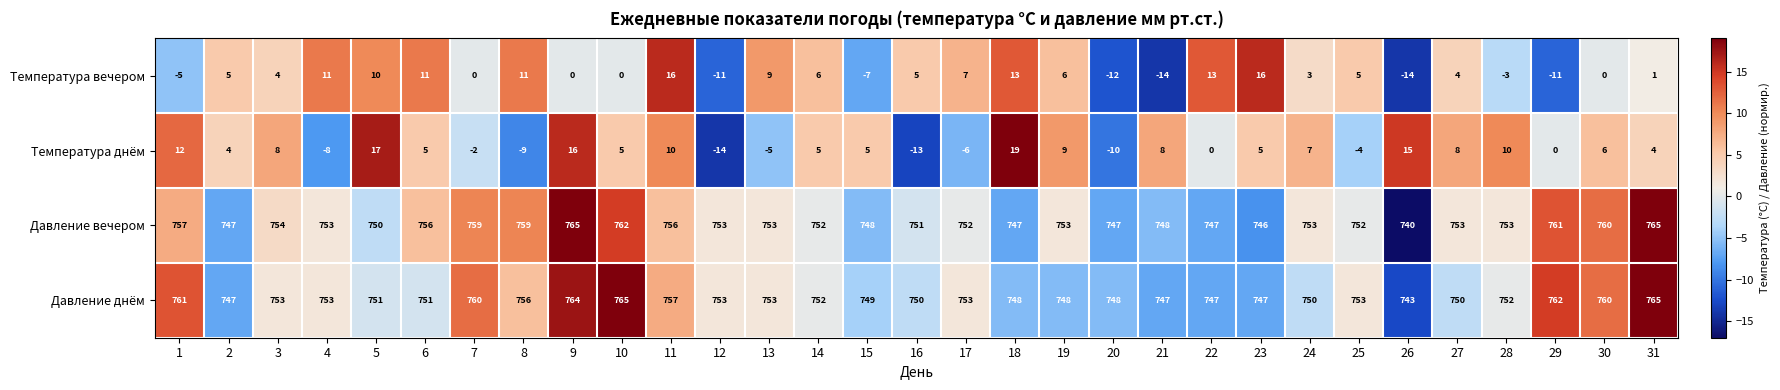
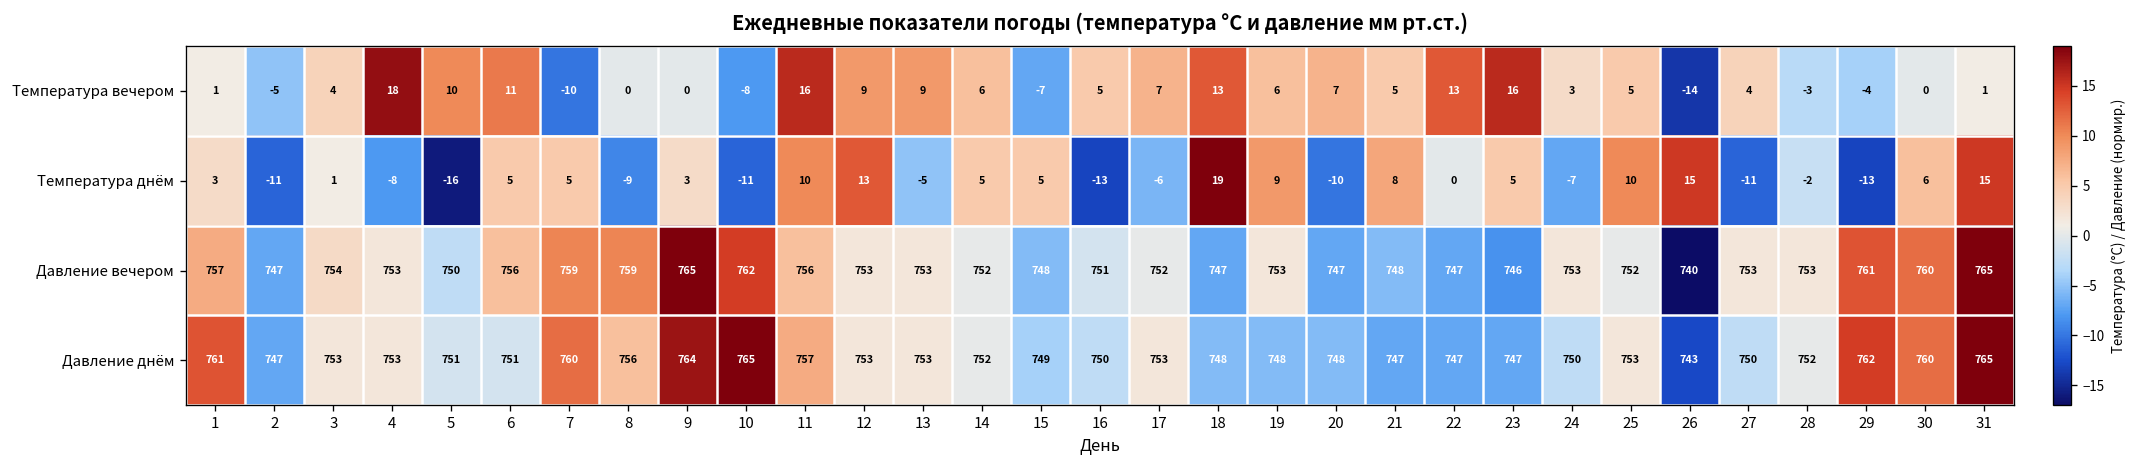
  {
    "Температура вечером": {
-     "1": -5,
-     "2": 5,
+     "1": 1,
+     "2": -5,
      "3": 4,
-     "4": 11,
+     "4": 18,
      "5": 10,
      "6": 11,
-     "7": 0,
-     "8": 11,
+     "7": -10,
+     "8": 0,
      "9": 0,
-     "10": 0,
+     "10": -8,
      "11": 16,
-     "12": -11,
+     "12": 9,
      "13": 9,
      "14": 6,
      "15": -7,
      "16": 5,
      "17": 7,
      "18": 13,
      "19": 6,
-     "20": -12,
-     "21": -14,
+     "20": 7,
+     "21": 5,
      "22": 13,
      "23": 16,
      "24": 3,
      "25": 5,
      "26": -14,
      "27": 4,
      "28": -3,
-     "29": -11,
+     "29": -4,
      "30": 0,
      "31": 1
    },
    "Температура днём": {
-     "1": 12,
-     "2": 4,
-     "3": 8,
+     "1": 3,
+     "2": -11,
+     "3": 1,
      "4": -8,
-     "5": 17,
+     "5": -16,
      "6": 5,
-     "7": -2,
+     "7": 5,
      "8": -9,
-     "9": 16,
-     "10": 5,
+     "9": 3,
+     "10": -11,
      "11": 10,
-     "12": -14,
+     "12": 13,
      "13": -5,
      "14": 5,
      "15": 5,
      "16": -13,
      "17": -6,
      "18": 19,
      "19": 9,
      "20": -10,
      "21": 8,
      "22": 0,
      "23": 5,
-     "24": 7,
-     "25": -4,
+     "24": -7,
+     "25": 10,
      "26": 15,
-     "27": 8,
-     "28": 10,
-     "29": 0,
+     "27": -11,
+     "28": -2,
+     "29": -13,
      "30": 6,
-     "31": 4
+     "31": 15
    },
    "Давление вечером": {
      "1": 757,
      "2": 747,
      "3": 754,
      "4": 753,
      "5": 750,
      "6": 756,
      "7": 759,
      "8": 759,
      "9": 765,
      "10": 762,
      "11": 756,
      "12": 753,
      "13": 753,
      "14": 752,
      "15": 748,
      "16": 751,
      "17": 752,
      "18": 747,
      "19": 753,
      "20": 747,
      "21": 748,
      "22": 747,
      "23": 746,
      "24": 753,
      "25": 752,
      "26": 740,
      "27": 753,
      "28": 753,
      "29": 761,
      "30": 760,
      "31": 765
    },
    "Давление днём": {
      "1": 761,
      "2": 747,
      "3": 753,
      "4": 753,
      "5": 751,
      "6": 751,
      "7": 760,
      "8": 756,
      "9": 764,
      "10": 765,
      "11": 757,
      "12": 753,
      "13": 753,
      "14": 752,
      "15": 749,
      "16": 750,
      "17": 753,
      "18": 748,
      "19": 748,
      "20": 748,
      "21": 747,
      "22": 747,
      "23": 747,
      "24": 750,
      "25": 753,
      "26": 743,
      "27": 750,
      "28": 752,
      "29": 762,
      "30": 760,
      "31": 765
    }
  }
